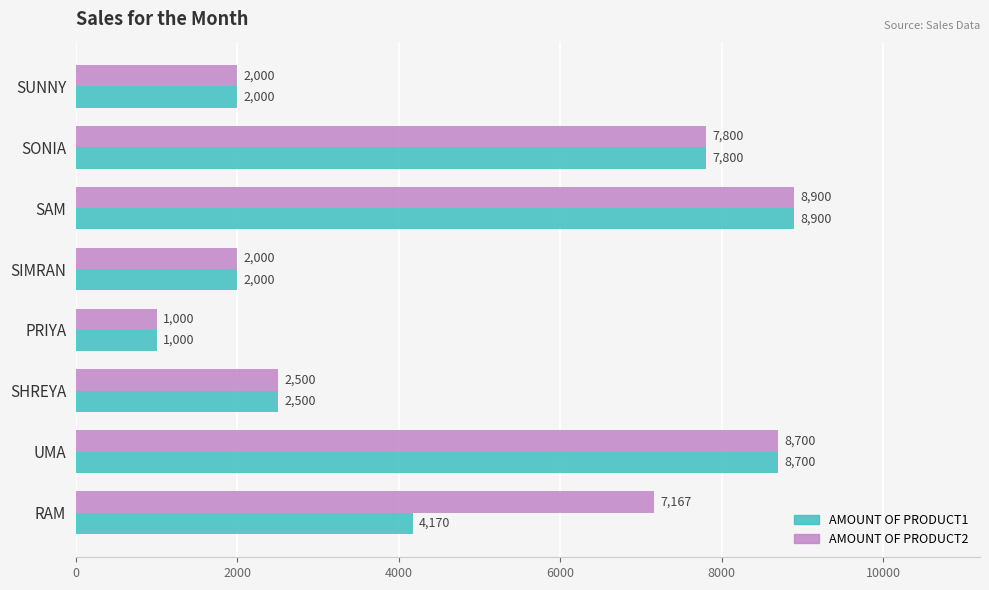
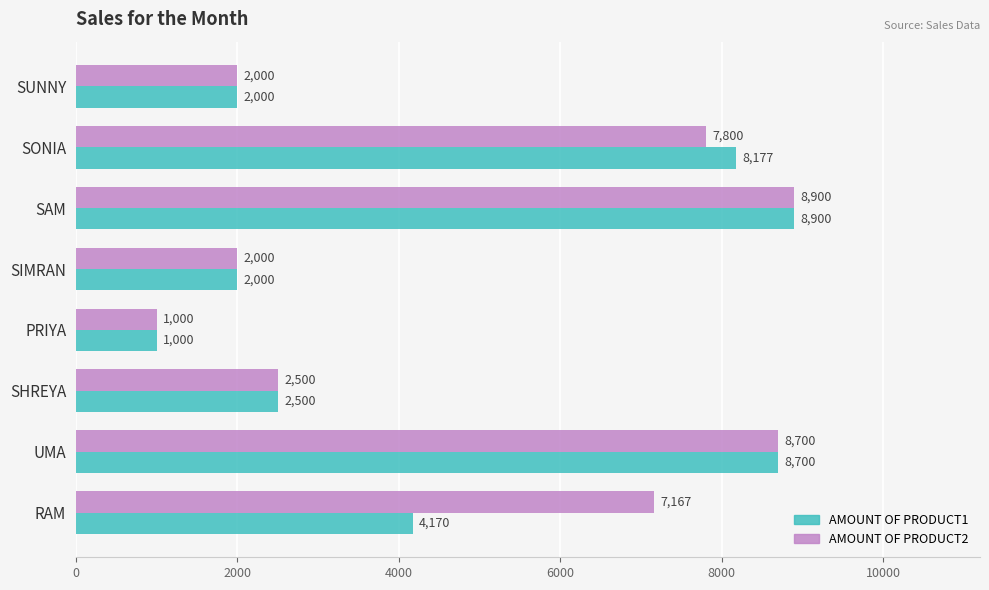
  {
    "AMOUNT OF PRODUCT1": {
      "SUNNY": "2,000",
-     "SONIA": "7,800",
+     "SONIA": "8,177",
      "SAM": "8,900",
      "SIMRAN": "2,000",
      "PRIYA": "1,000",
      "SHREYA": "2,500",
      "UMA": "8,700",
      "RAM": "4,170"
    },
    "AMOUNT OF PRODUCT2": {
      "SUNNY": "2,000",
      "SONIA": "7,800",
      "SAM": "8,900",
      "SIMRAN": "2,000",
      "PRIYA": "1,000",
      "SHREYA": "2,500",
      "UMA": "8,700",
      "RAM": "7,167"
    }
  }
